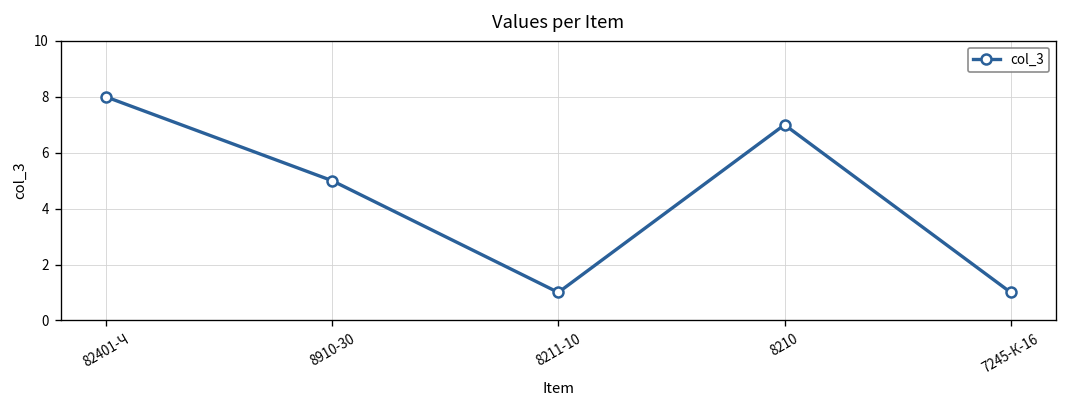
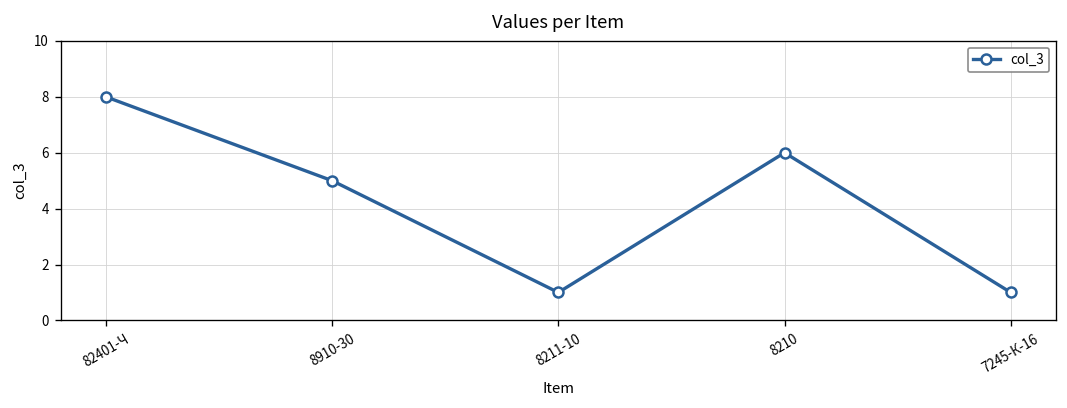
  {
    "82401-Ч": 8,
    "8910-30": 5,
    "8211-10": 1,
-   "8210": 7,
+   "8210": 6,
    "7245-К-16": 1
  }
